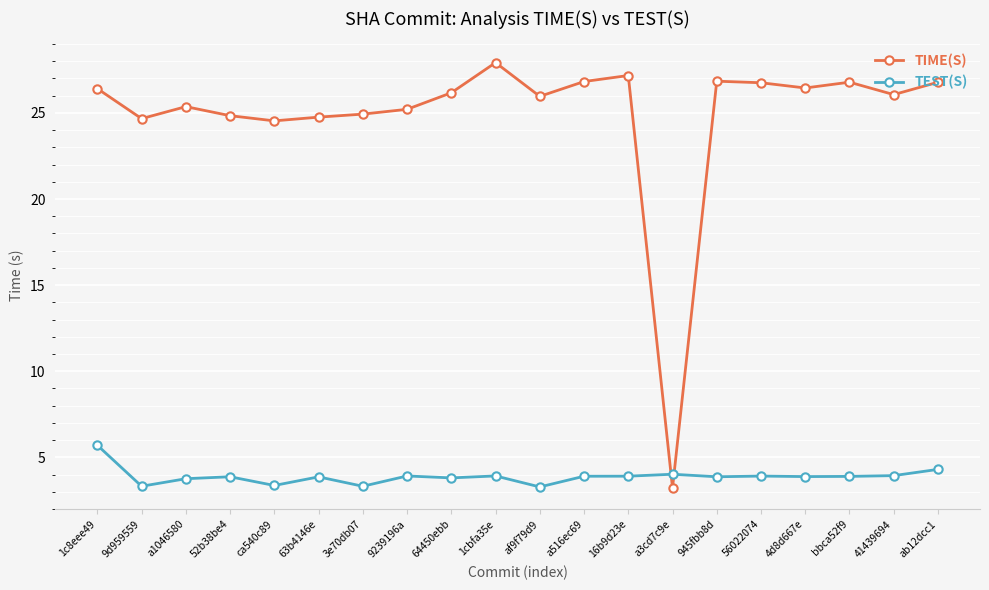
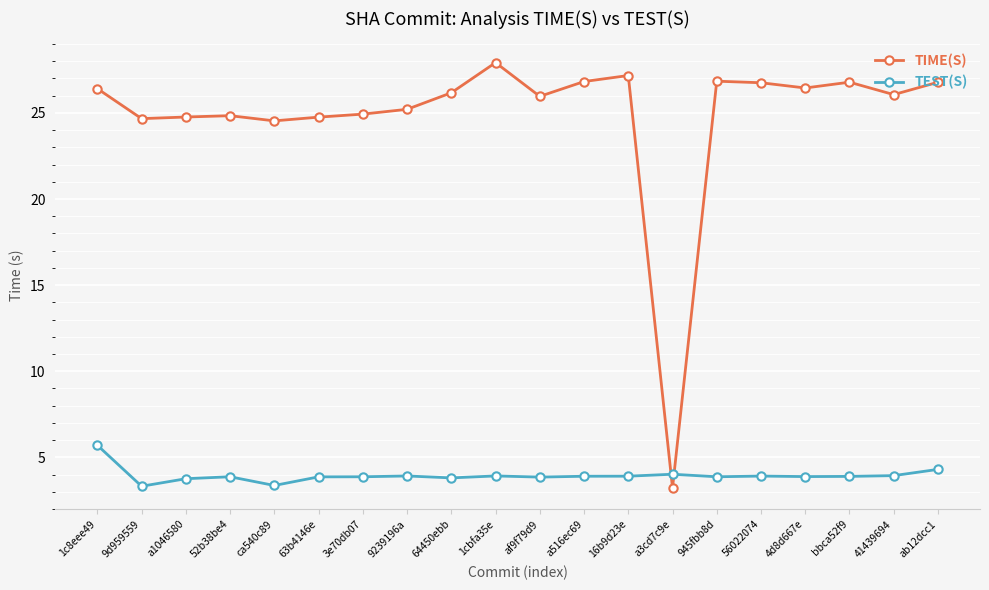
  {
    "TIME(S)": {
      "1c8eee49": 26.4,
      "9d959559": 24.7,
-     "a1046580": 25.4,
+     "a1046580": 24.8,
      "52b38be4": 24.8,
      "ca540c89": 24.5,
      "63b4146e": 24.8,
      "3e70db07": 24.9,
      "9239196a": 25.2,
      "64450ebb": 26.2,
      "1cbfa35e": 27.9,
      "af9f79d9": 26.0,
      "a516ec69": 26.8,
      "16b9d23e": 27.2,
      "a3cd7c9e": 3.2,
      "945fbb8d": 26.8,
      "56022074": 26.8,
      "4d8d667e": 26.4,
      "bbca52f9": 26.8,
      "41439694": 26.1,
      "ab12dcc1": 26.8
    },
    "TEST(S)": {
      "1c8eee49": 5.7,
      "9d959559": 3.3,
      "a1046580": 3.8,
      "52b38be4": 3.9,
      "ca540c89": 3.4,
      "63b4146e": 3.9,
-     "3e70db07": 3.3,
+     "3e70db07": 3.9,
      "9239196a": 3.9,
      "64450ebb": 3.8,
      "1cbfa35e": 3.9,
-     "af9f79d9": 3.3,
+     "af9f79d9": 3.8,
      "a516ec69": 3.9,
      "16b9d23e": 3.9,
      "a3cd7c9e": 4.0,
      "945fbb8d": 3.9,
      "56022074": 3.9,
      "4d8d667e": 3.9,
      "bbca52f9": 3.9,
      "41439694": 3.9,
      "ab12dcc1": 4.3
    }
  }
